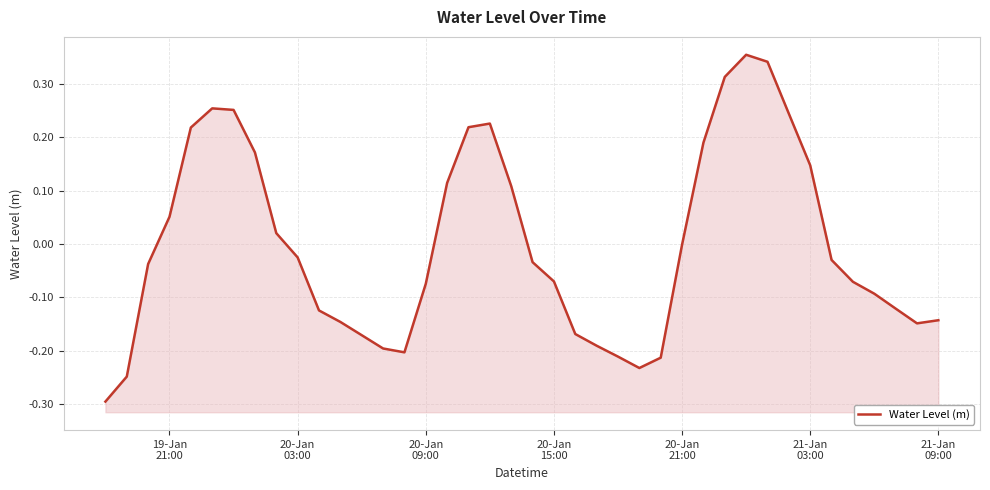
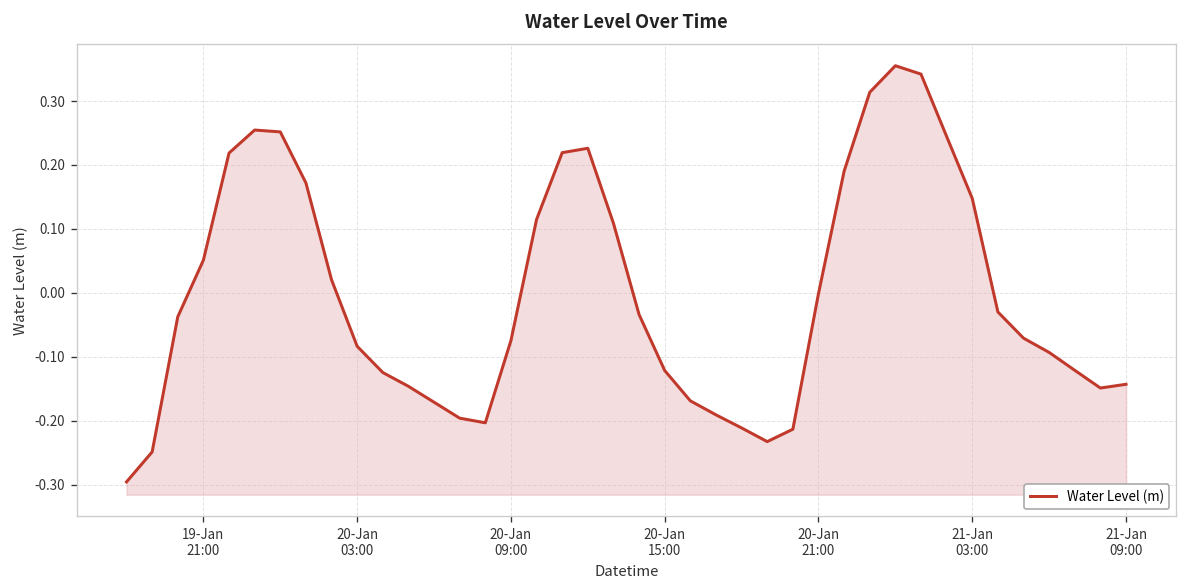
  {
    "19-Jan 21:00": 0.05,
-   "20-Jan 03:00": -0.03,
+   "20-Jan 03:00": -0.08,
    "20-Jan 09:00": -0.07,
-   "20-Jan 15:00": -0.07,
+   "20-Jan 15:00": -0.12,
    "20-Jan 21:00": 0.00,
    "21-Jan 03:00": 0.15,
    "21-Jan 09:00": -0.14
  }
